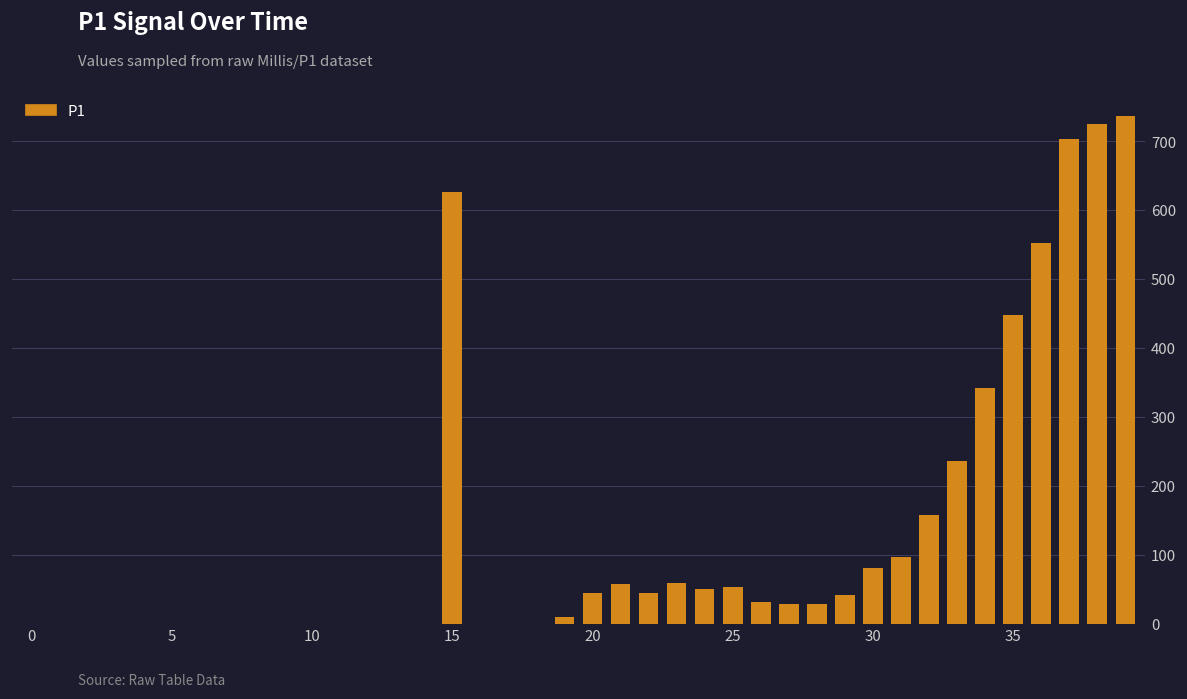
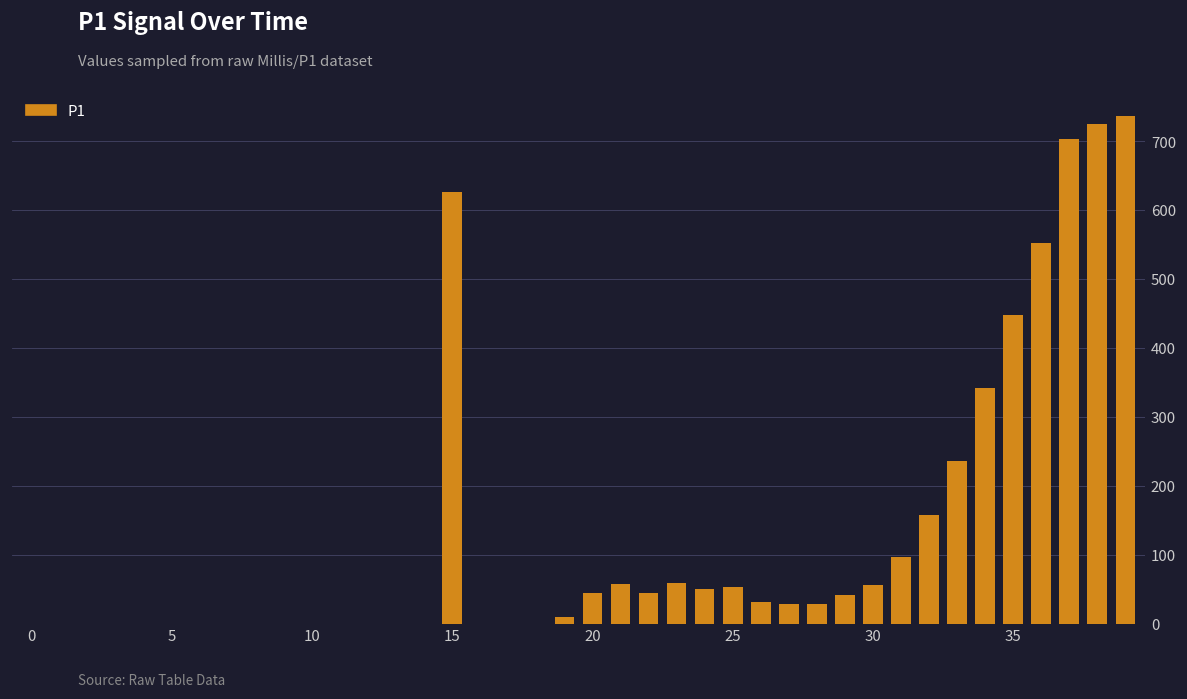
  {
    "5": 0,
    "10": 0,
    "15": 630,
    "20": 40,
    "25": 50,
-   "30": 80,
+   "30": 60,
    "35": 450
  }
